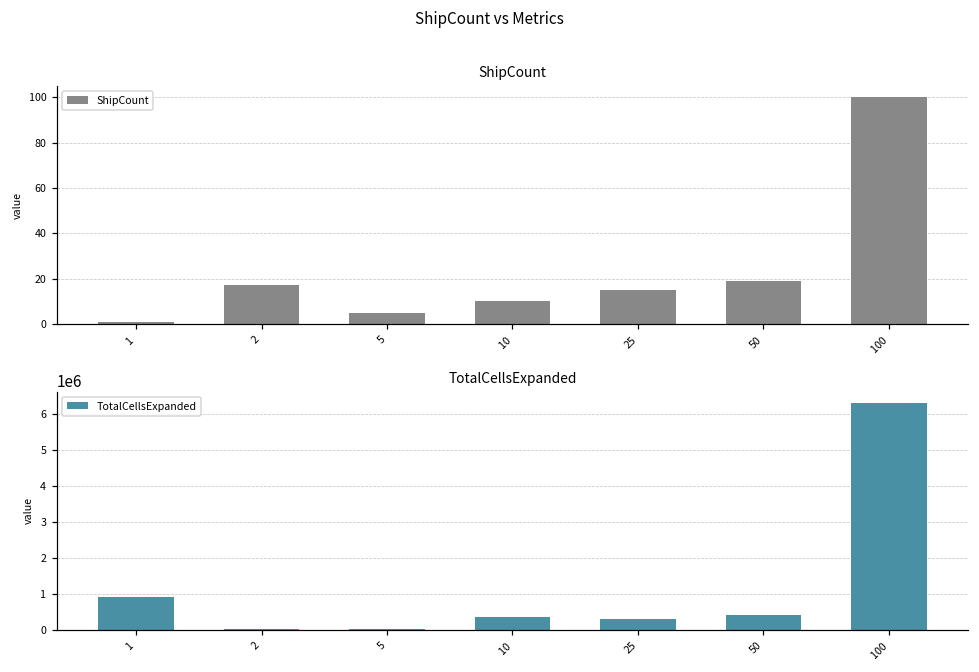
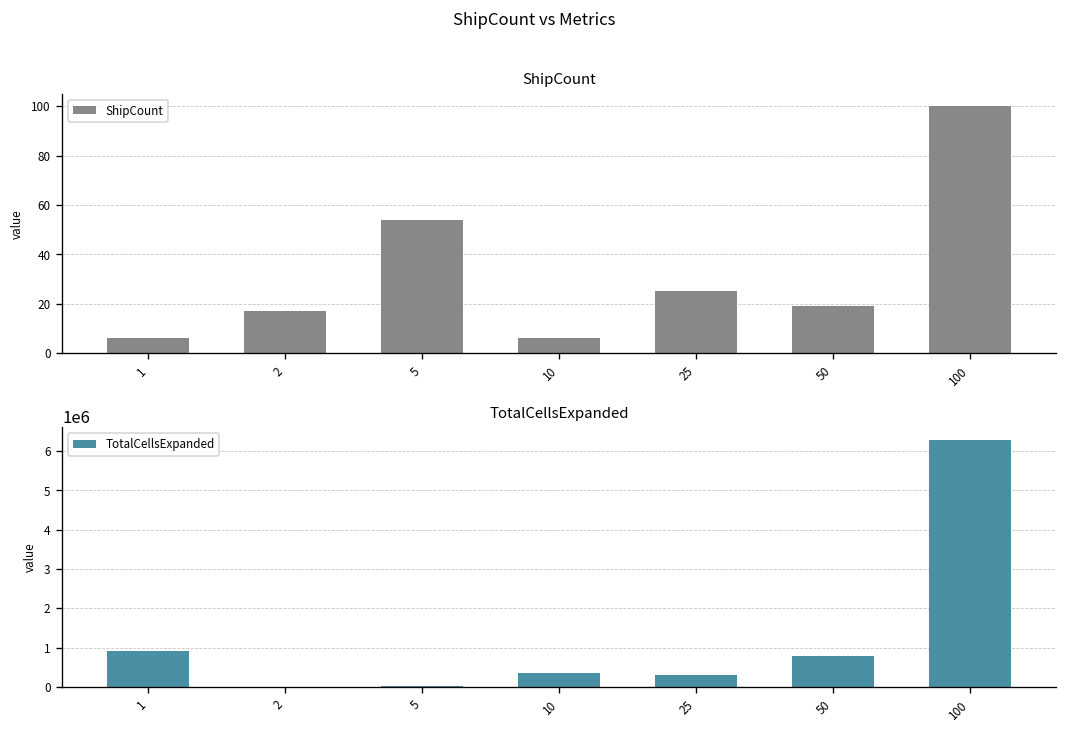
  {
    "ShipCount": {
-     "1": 1,
+     "1": 6,
      "2": 17,
-     "5": 5,
-     "10": 10,
-     "25": 15,
+     "5": 54,
+     "10": 6,
+     "25": 25,
      "50": 19,
      "100": 100
    },
    "TotalCellsExpanded": {
      "1": 900000,
      "10": 400000,
      "25": 300000,
-     "50": 400000,
+     "50": 800000,
      "100": 6300000
    }
  }
